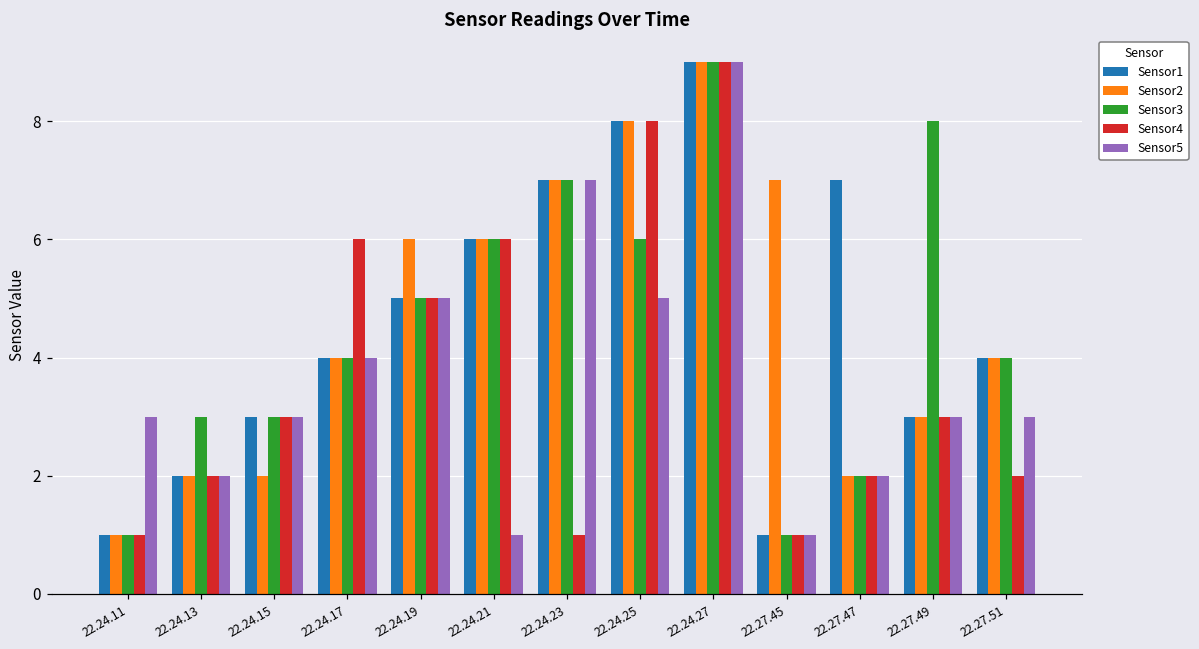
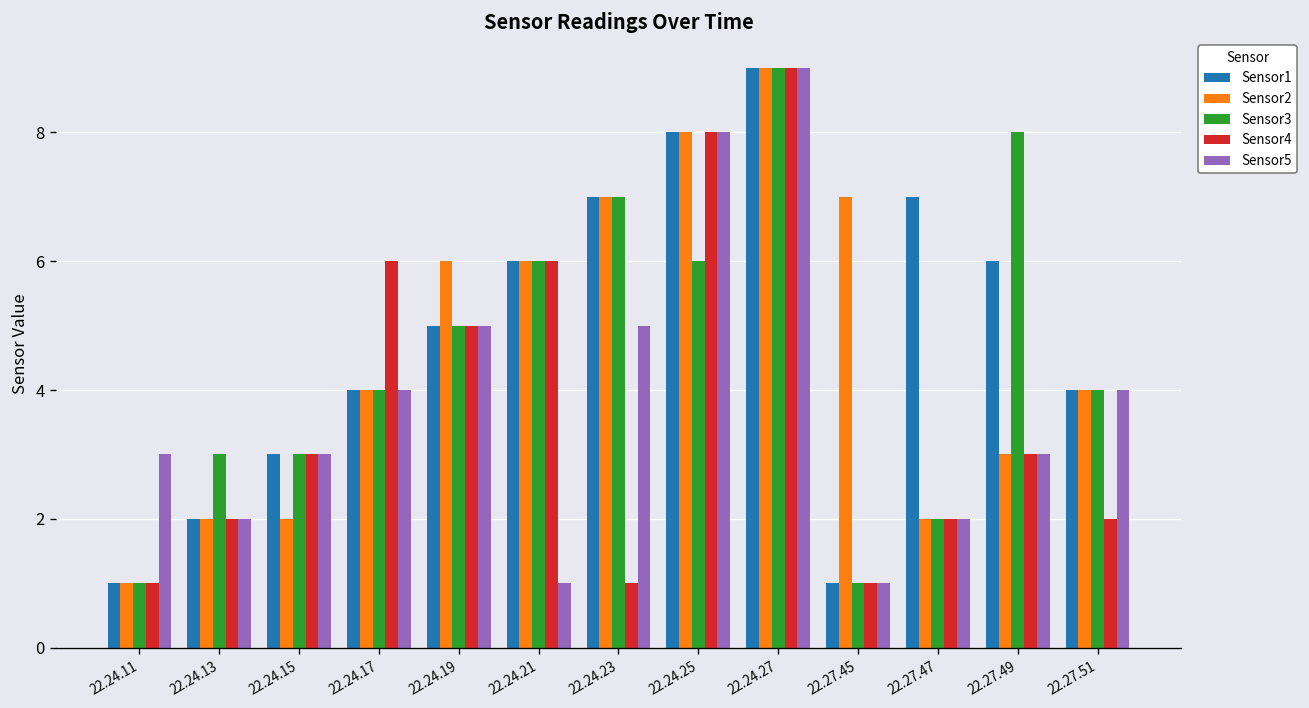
  {
    "Sensor1": {
      "22.24.11": 1,
      "22.24.13": 2,
      "22.24.15": 3,
      "22.24.17": 4,
      "22.24.19": 5,
      "22.24.21": 6,
      "22.24.23": 7,
      "22.24.25": 8,
      "22.24.27": 9,
      "22.27.45": 1,
      "22.27.47": 7,
-     "22.27.49": 3,
+     "22.27.49": 6,
      "22.27.51": 4
    },
    "Sensor2": {
      "22.24.11": 1,
      "22.24.13": 2,
      "22.24.15": 2,
      "22.24.17": 4,
      "22.24.19": 6,
      "22.24.21": 6,
      "22.24.23": 7,
      "22.24.25": 8,
      "22.24.27": 9,
      "22.27.45": 7,
      "22.27.47": 2,
      "22.27.49": 3,
      "22.27.51": 4
    },
    "Sensor3": {
      "22.24.11": 1,
      "22.24.13": 3,
      "22.24.15": 3,
      "22.24.17": 4,
      "22.24.19": 5,
      "22.24.21": 6,
      "22.24.23": 7,
      "22.24.25": 6,
      "22.24.27": 9,
      "22.27.45": 1,
      "22.27.47": 2,
      "22.27.49": 8,
      "22.27.51": 4
    },
    "Sensor4": {
      "22.24.11": 1,
      "22.24.13": 2,
      "22.24.15": 3,
      "22.24.17": 6,
      "22.24.19": 5,
      "22.24.21": 6,
      "22.24.23": 1,
      "22.24.25": 8,
      "22.24.27": 9,
      "22.27.45": 1,
      "22.27.47": 2,
      "22.27.49": 3,
      "22.27.51": 2
    },
    "Sensor5": {
      "22.24.11": 3,
      "22.24.13": 2,
      "22.24.15": 3,
      "22.24.17": 4,
      "22.24.19": 5,
      "22.24.21": 1,
-     "22.24.23": 7,
-     "22.24.25": 5,
+     "22.24.23": 5,
+     "22.24.25": 8,
      "22.24.27": 9,
      "22.27.45": 1,
      "22.27.47": 2,
      "22.27.49": 3,
-     "22.27.51": 3
+     "22.27.51": 4
    }
  }
